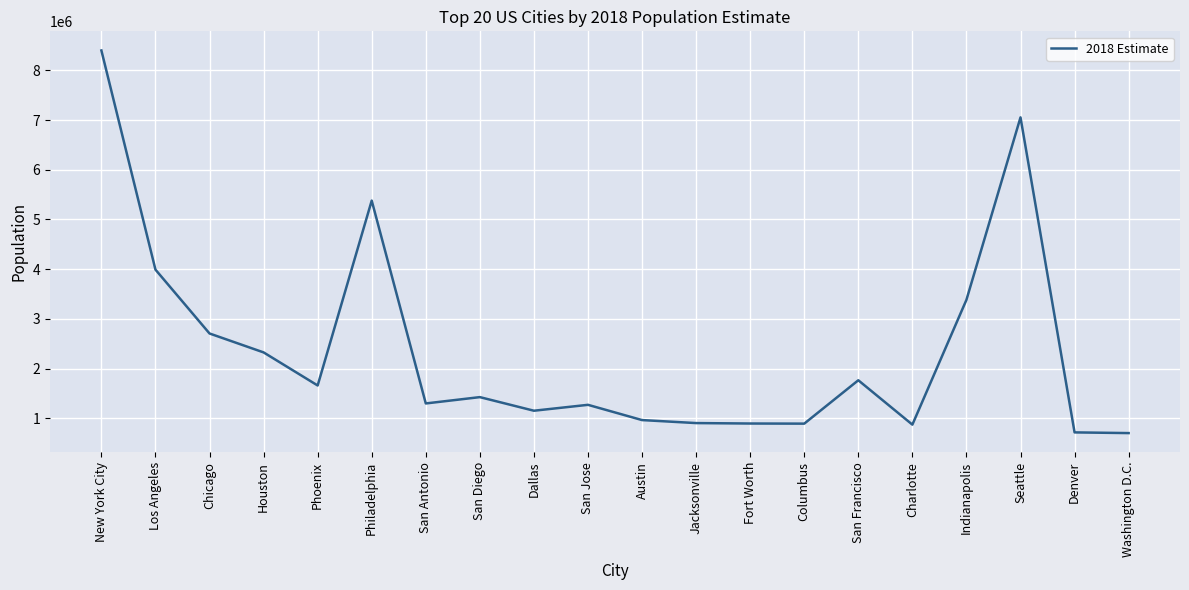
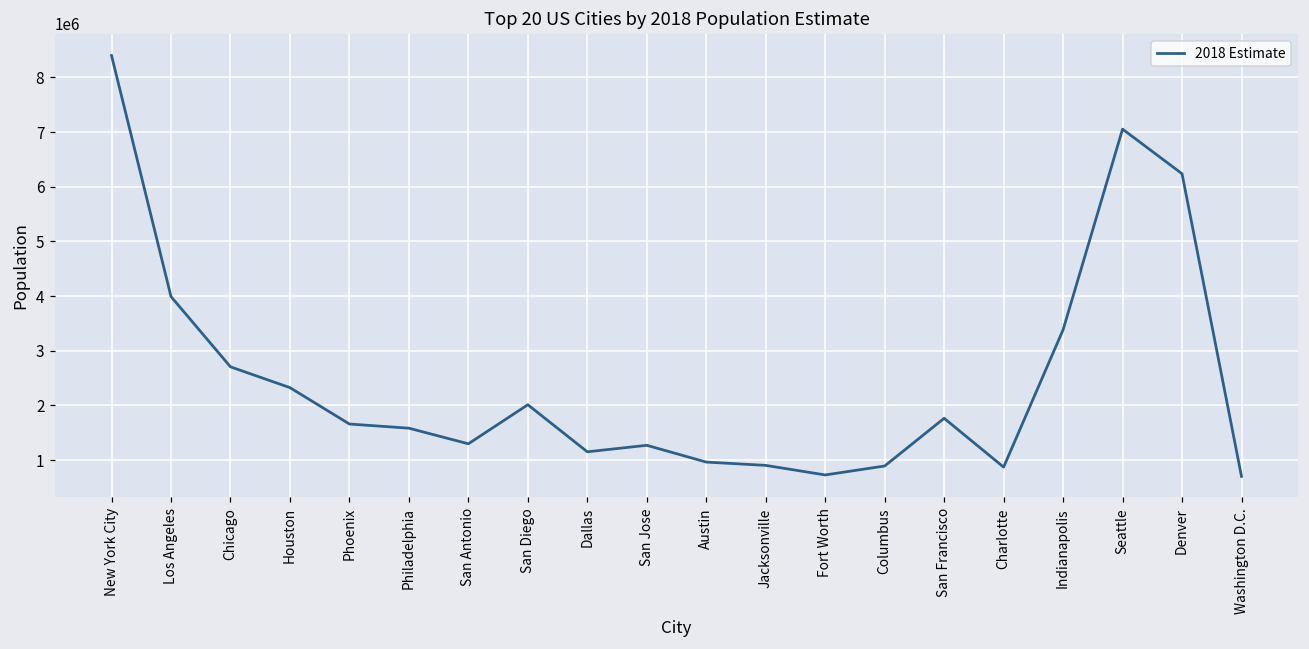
  {
    "New York City": 8400000,
    "Los Angeles": 4000000,
    "Chicago": 2700000,
    "Houston": 2300000,
    "Phoenix": 1700000,
-   "Philadelphia": 5400000,
+   "Philadelphia": 1600000,
    "San Antonio": 1300000,
-   "San Diego": 1400000,
+   "San Diego": 2000000,
    "Dallas": 1200000,
    "San Jose": 1300000,
    "Austin": 1000000,
    "Jacksonville": 900000,
-   "Fort Worth": 900000,
+   "Fort Worth": 700000,
    "Columbus": 900000,
    "San Francisco": 1800000,
    "Charlotte": 900000,
    "Indianapolis": 3400000,
    "Seattle": 7100000,
-   "Denver": 700000,
+   "Denver": 6200000,
    "Washington D.C.": 700000
  }
